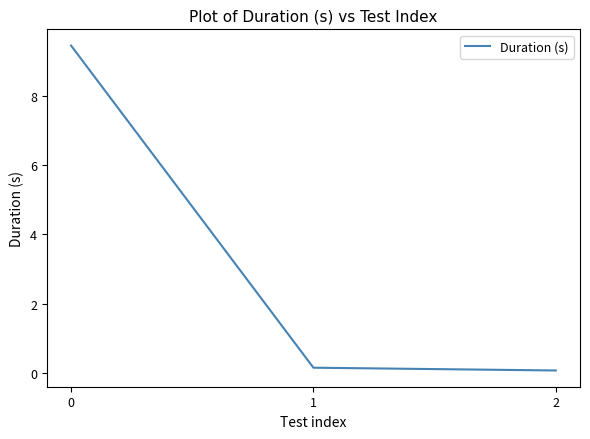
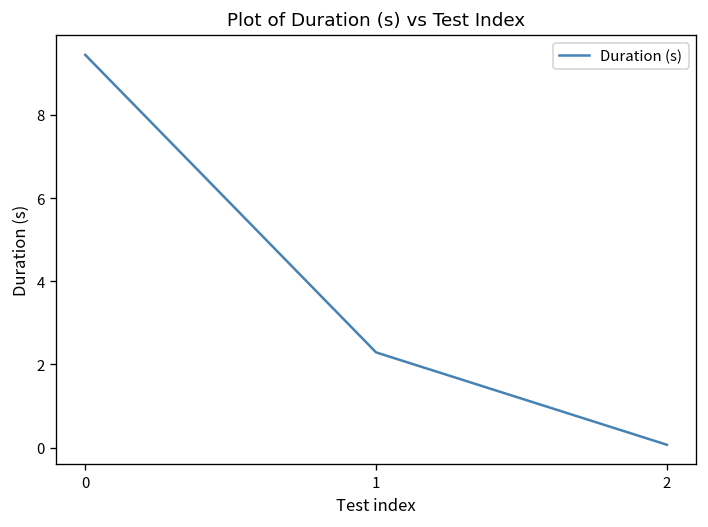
  {
    "0": 9.4,
-   "1": 0.2,
+   "1": 2.3,
    "2": 0.1
  }
